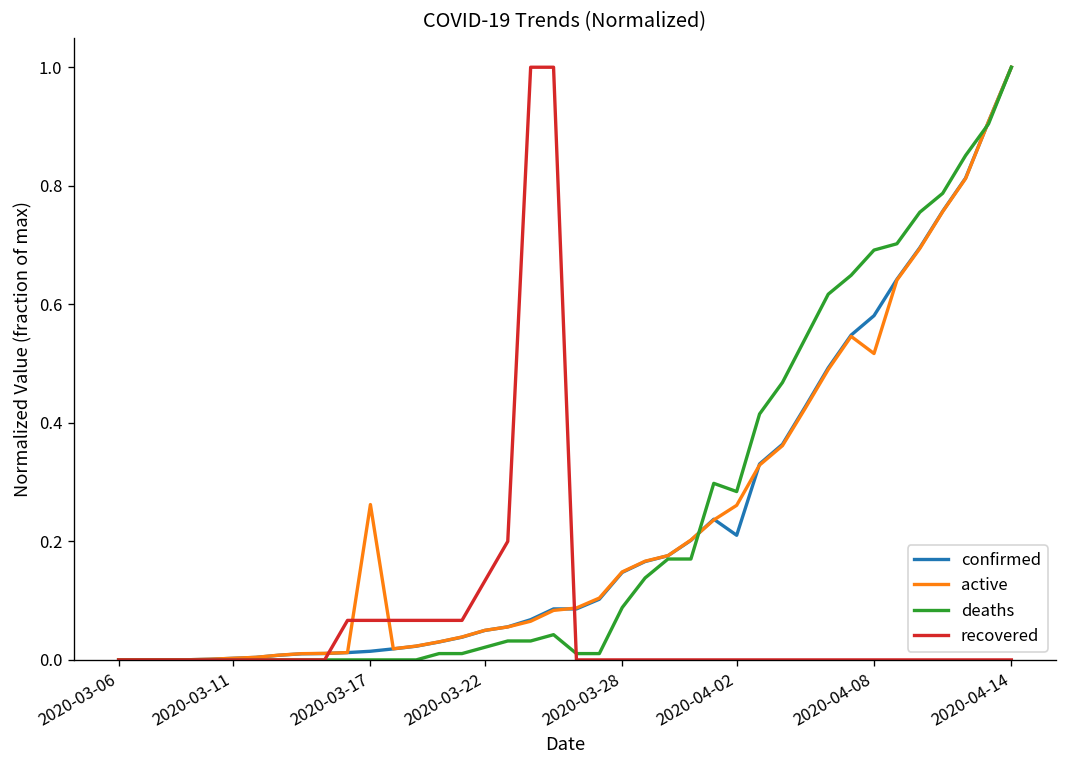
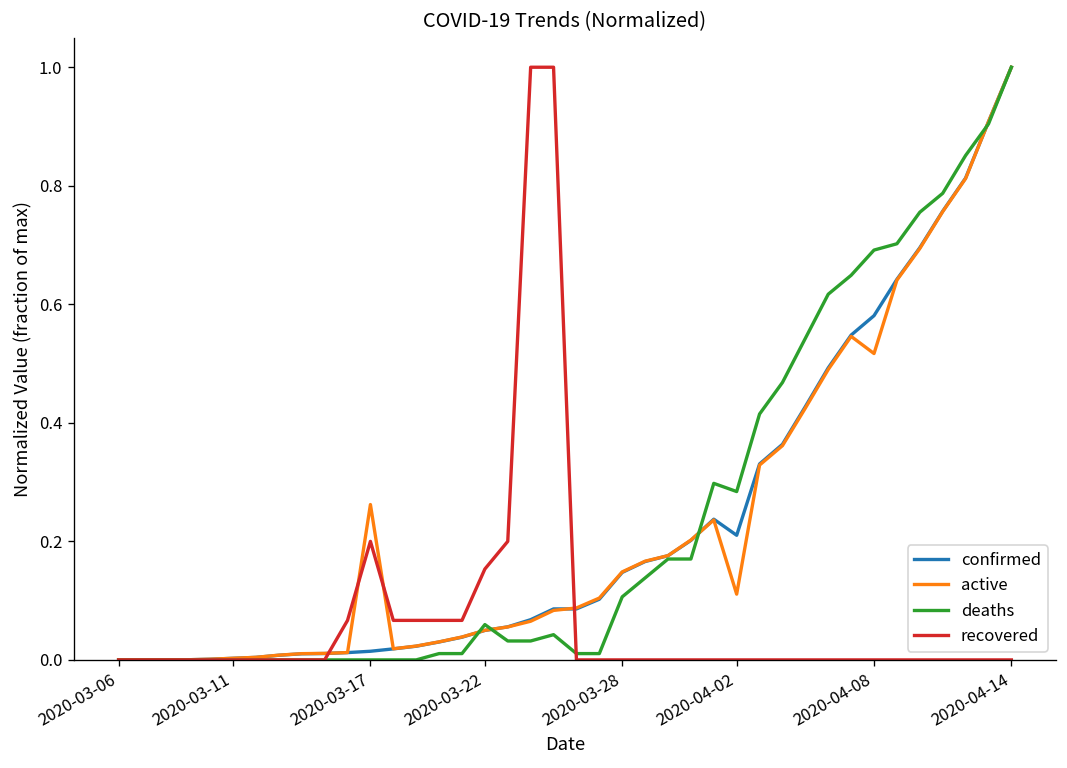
  {
    "confirmed": {
      "2020-03-17": 0.01,
      "2020-04-02": 0.21,
      "2020-04-08": 0.58
    },
    "active": {
      "2020-03-17": 0.26,
-     "2020-04-02": 0.26,
+     "2020-04-02": 0.11,
      "2020-04-08": 0.52
    },
    "deaths": {
      "2020-03-17": 0.00,
-     "2020-03-22": 0.02,
-     "2020-03-28": 0.09,
+     "2020-03-22": 0.06,
+     "2020-03-28": 0.11,
      "2020-04-02": 0.28,
      "2020-04-08": 0.69
    },
    "recovered": {
-     "2020-03-17": 0.07,
-     "2020-03-22": 0.13,
+     "2020-03-17": 0.20,
+     "2020-03-22": 0.15,
      "2020-03-28": 0.00,
      "2020-04-02": 0.00,
      "2020-04-08": 0.00,
      "2020-04-14": 0.00
    }
  }
